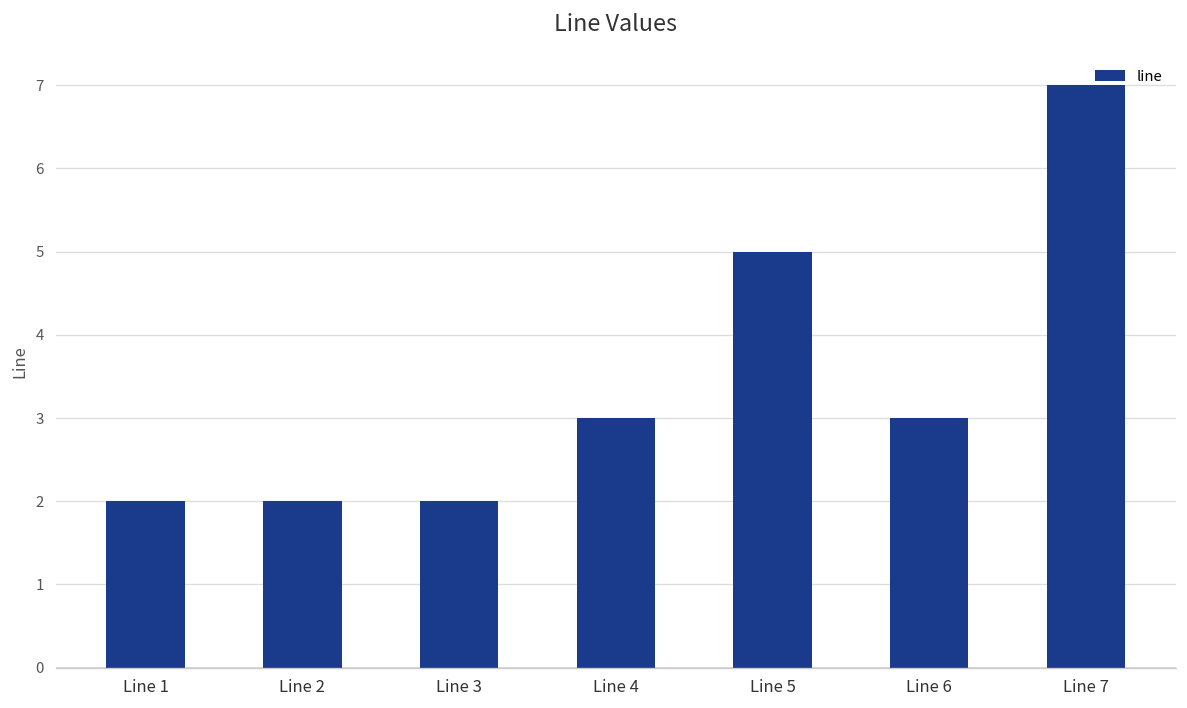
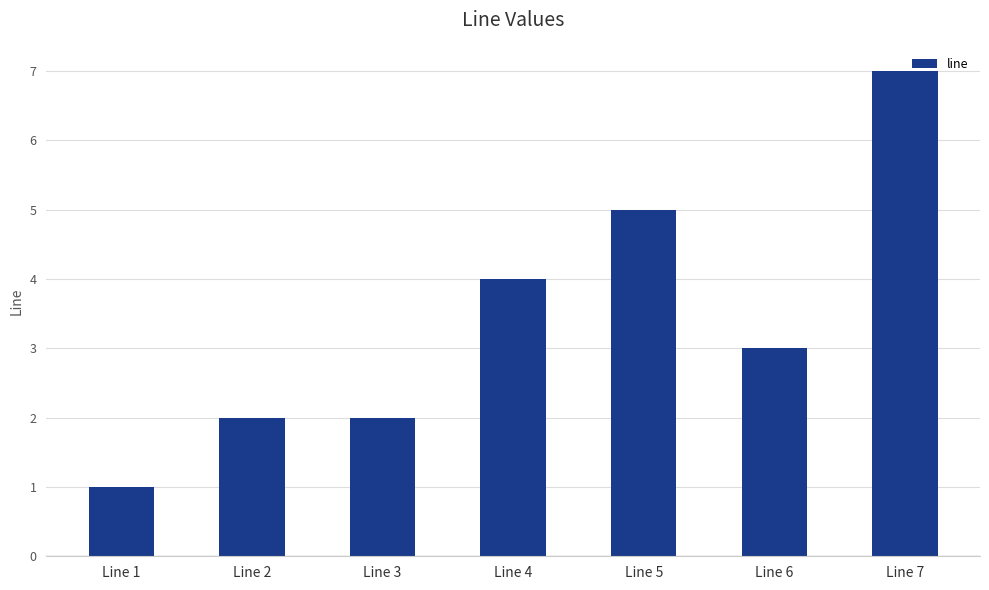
  {
-   "Line 1": 2,
+   "Line 1": 1,
    "Line 2": 2,
    "Line 3": 2,
-   "Line 4": 3,
+   "Line 4": 4,
    "Line 5": 5,
    "Line 6": 3,
    "Line 7": 7
  }
